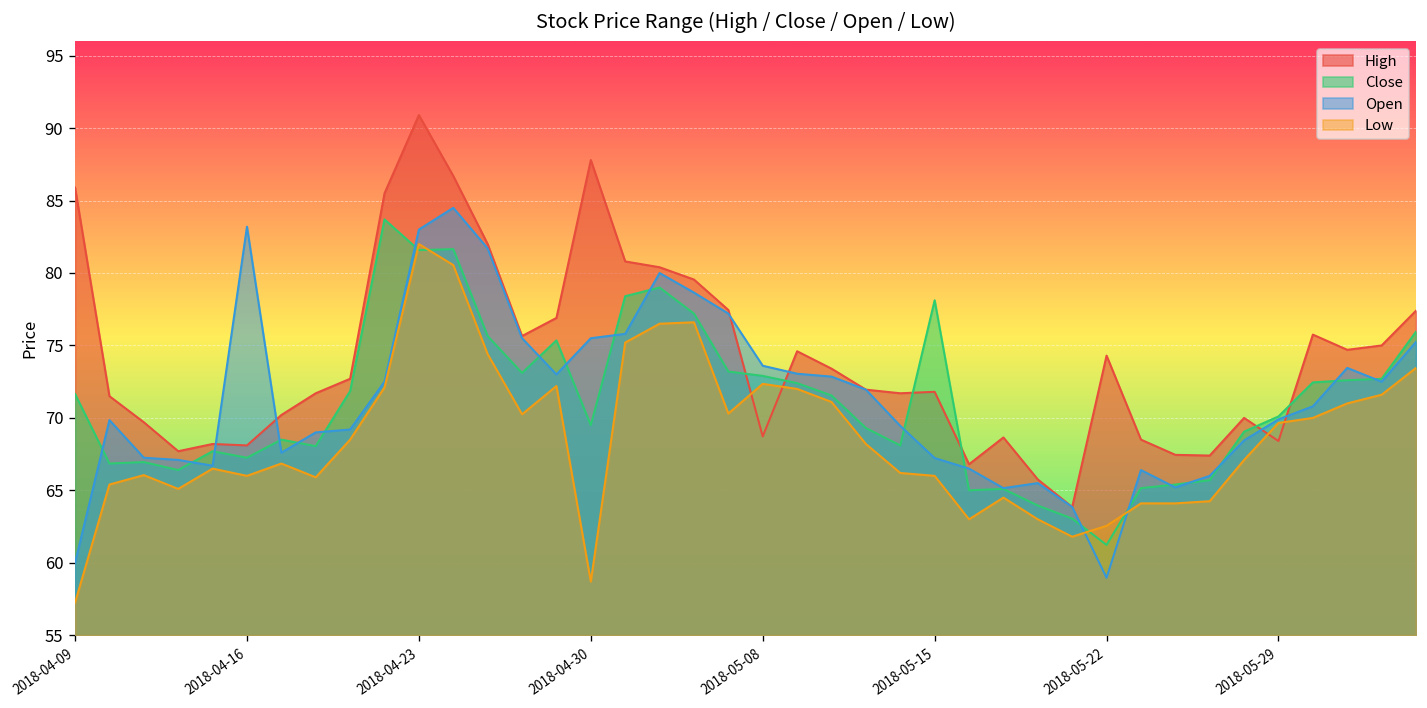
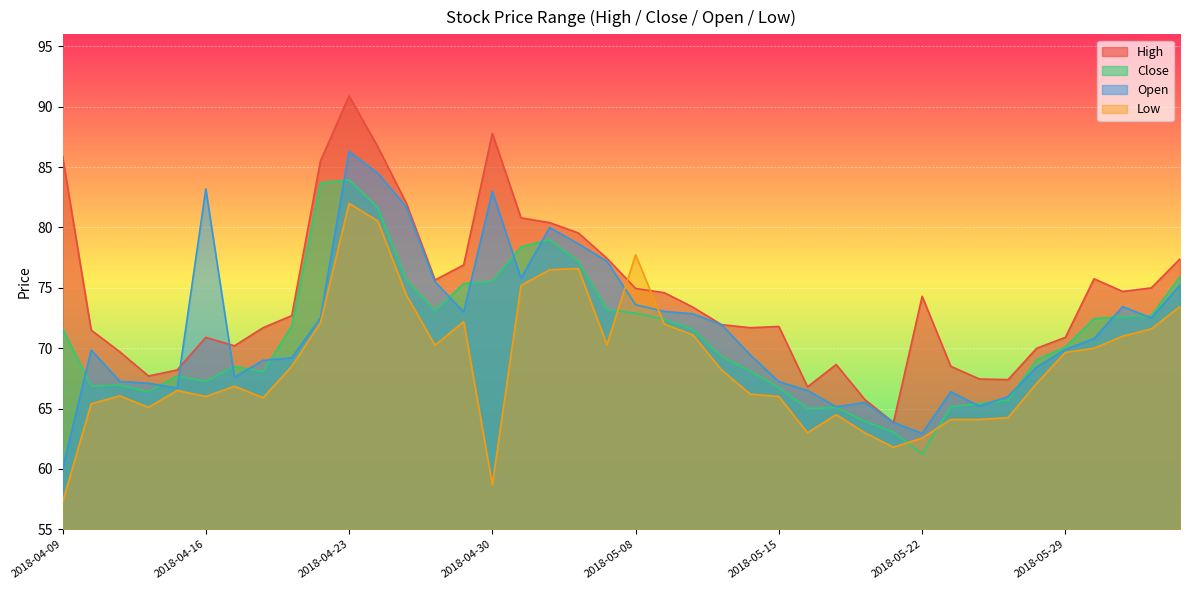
  {
    "High": {
      "2018-04-09": 85.9,
-     "2018-04-16": 68.1,
+     "2018-04-16": 70.9,
      "2018-04-23": 90.9,
      "2018-04-30": 87.8,
-     "2018-05-08": 68.7,
+     "2018-05-08": 75.0,
      "2018-05-15": 71.8,
      "2018-05-22": 74.3,
-     "2018-05-29": 68.4
+     "2018-05-29": 70.9
    },
    "Close": {
      "2018-04-09": 71.7,
      "2018-04-16": 67.3,
-     "2018-04-23": 81.6,
-     "2018-04-30": 69.5,
+     "2018-04-23": 84.0,
+     "2018-04-30": 75.6,
      "2018-05-08": 72.9,
-     "2018-05-15": 78.1,
+     "2018-05-15": 66.8,
      "2018-05-22": 61.2
    },
    "Open": {
      "2018-04-09": 60.0,
      "2018-04-16": 83.2,
-     "2018-04-23": 83.0,
-     "2018-04-30": 75.5,
+     "2018-04-23": 86.3,
+     "2018-04-30": 83.0,
      "2018-05-08": 73.6,
      "2018-05-15": 67.2,
-     "2018-05-22": 59.0
+     "2018-05-22": 63.0
    },
    "Low": {
      "2018-04-09": 57.3,
      "2018-04-16": 66.0,
      "2018-04-23": 82.0,
      "2018-04-30": 58.7,
-     "2018-05-08": 72.4,
+     "2018-05-08": 77.7,
      "2018-05-15": 66.0,
      "2018-05-22": 62.6,
      "2018-05-29": 69.7
    }
  }
